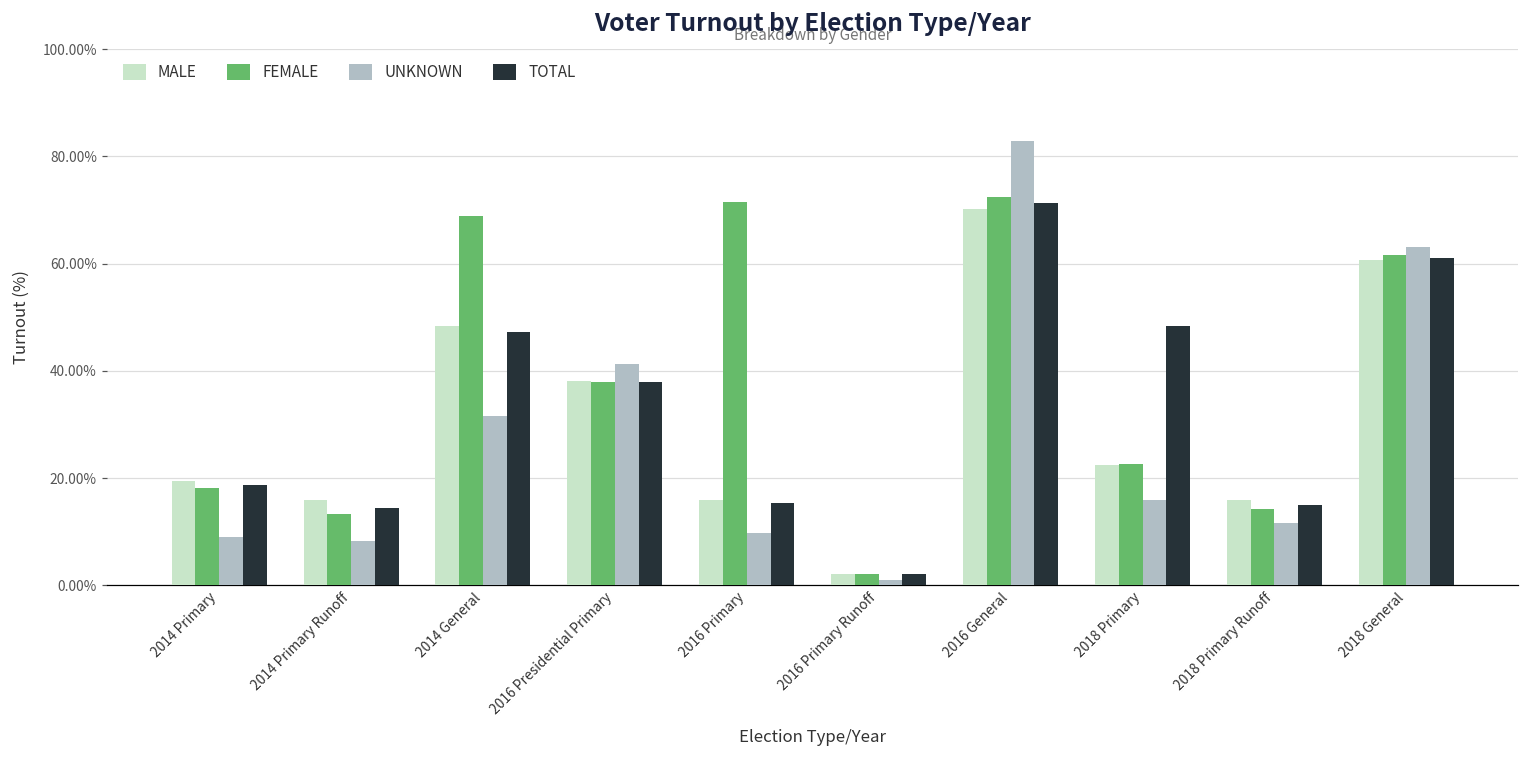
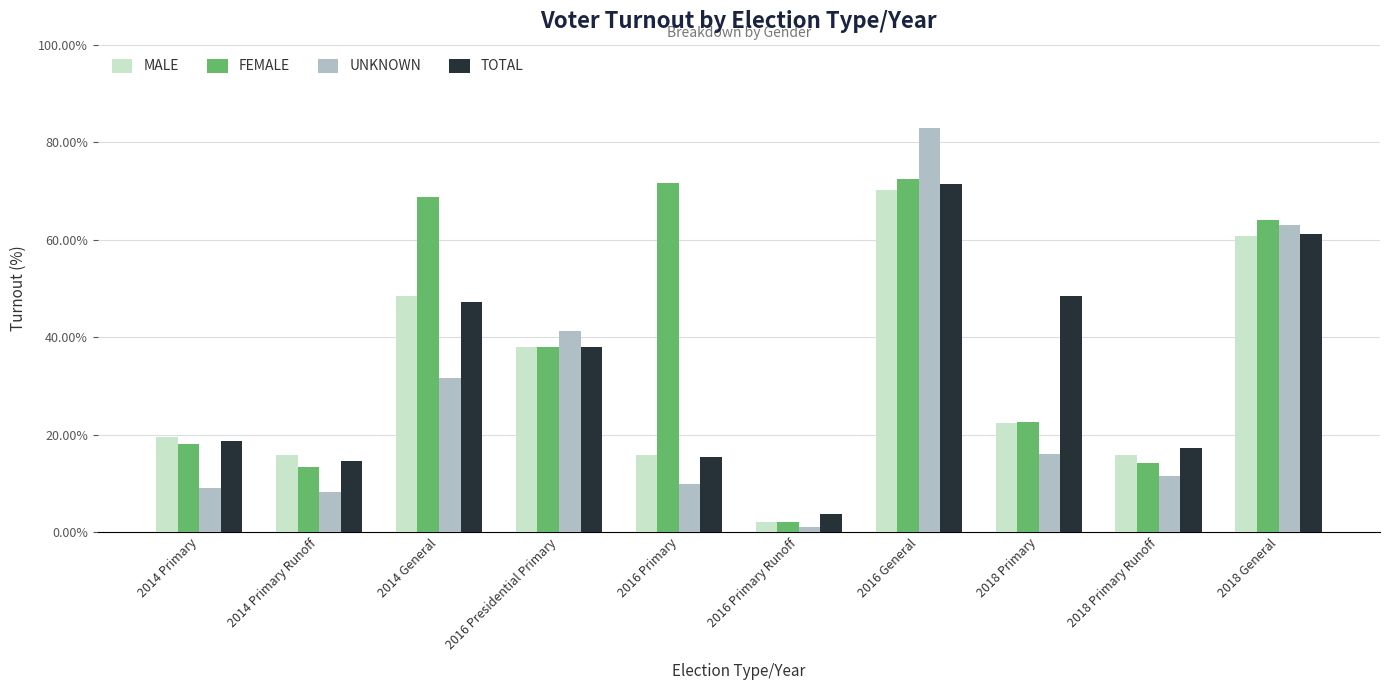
  {
    "FEMALE": {
      "2014 Primary": "18%",
      "2014 Primary Runoff": "13%",
      "2014 General": "69%",
      "2016 Presidential Primary": "38%",
      "2016 Primary": "72%",
      "2016 Primary Runoff": "2%",
      "2016 General": "72%",
      "2018 Primary": "23%",
      "2018 Primary Runoff": "14%",
-     "2018 General": "62%"
+     "2018 General": "64%"
    },
    "TOTAL": {
      "2014 Primary": "19%",
      "2014 Primary Runoff": "15%",
      "2014 General": "47%",
      "2016 Presidential Primary": "38%",
      "2016 Primary": "15%",
-     "2016 Primary Runoff": "2%",
+     "2016 Primary Runoff": "4%",
      "2016 General": "71%",
      "2018 Primary": "48%",
-     "2018 Primary Runoff": "15%",
+     "2018 Primary Runoff": "17%",
      "2018 General": "61%"
    }
  }
